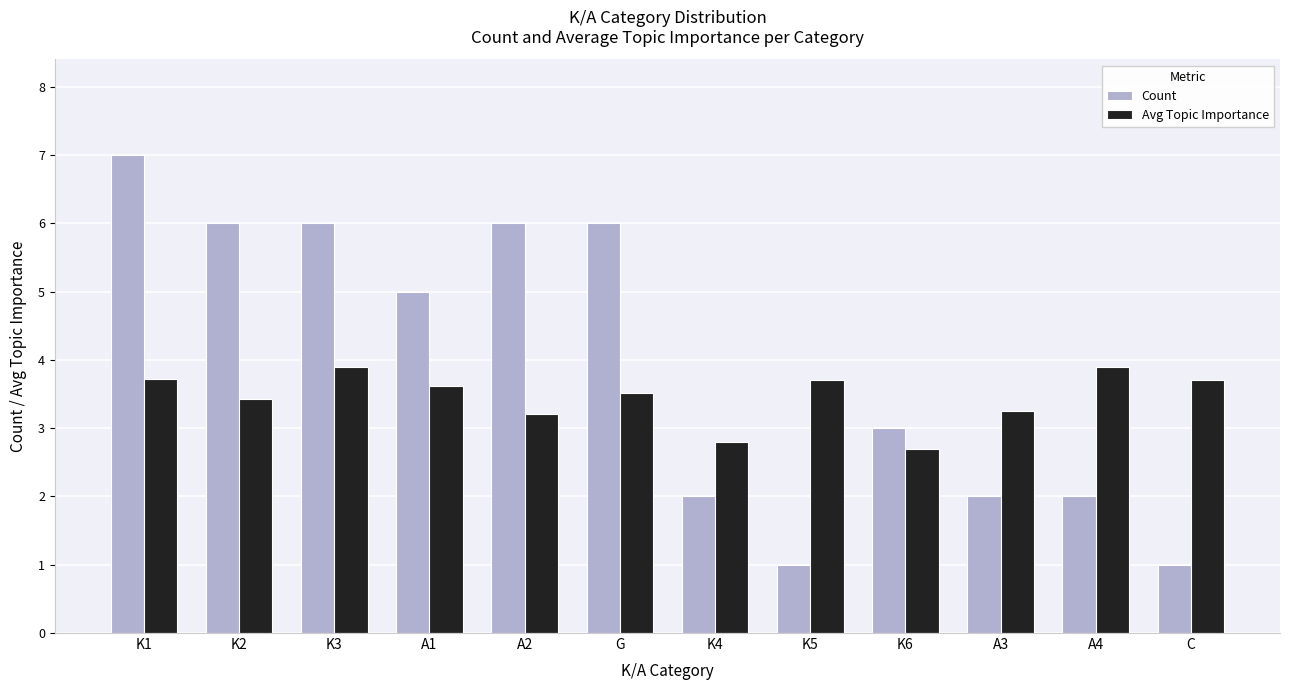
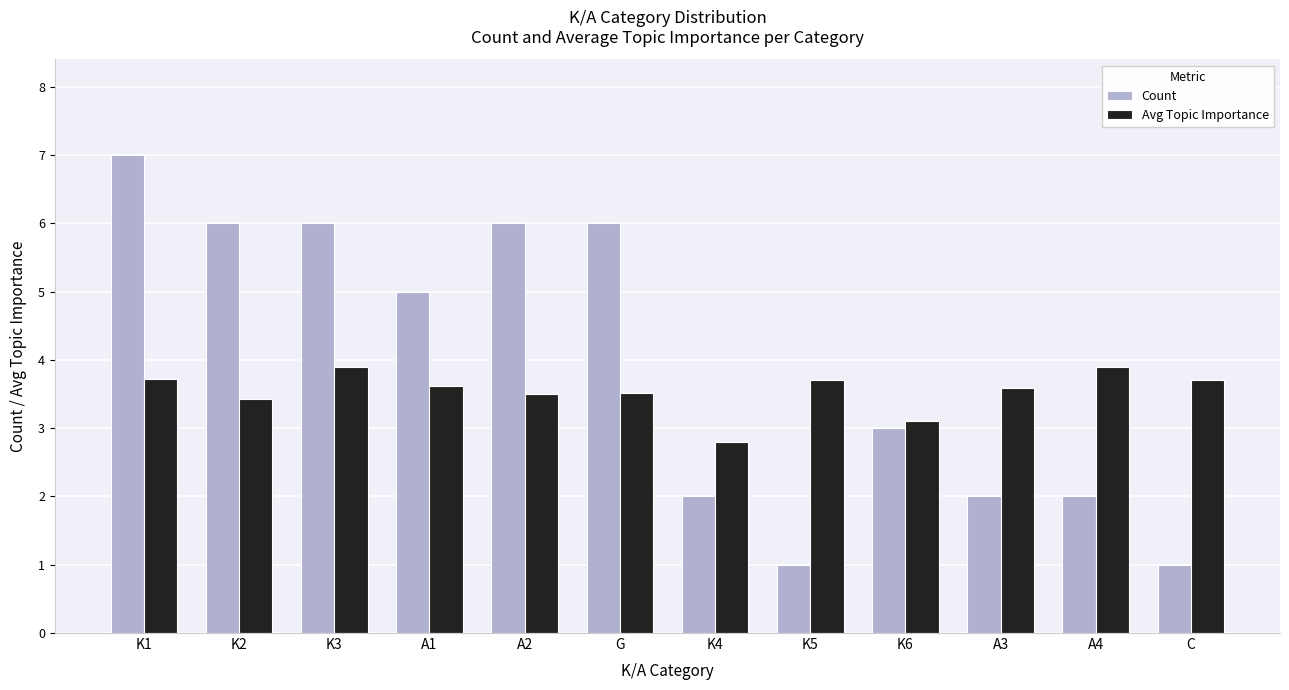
  {
    "Count": {
      "K1": 7.0,
      "K2": 6.0,
      "K3": 6.0,
      "A1": 5.0,
      "A2": 6.0,
      "G": 6.0,
      "K4": 2.0,
      "K5": 1.0,
      "K6": 3.0,
      "A3": 2.0,
      "A4": 2.0,
      "C": 1.0
    },
    "Avg Topic Importance": {
      "K1": 3.7,
      "K2": 3.4,
      "K3": 3.9,
      "A1": 3.6,
-     "A2": 3.2,
+     "A2": 3.5,
      "G": 3.5,
      "K4": 2.8,
      "K5": 3.7,
-     "K6": 2.7,
-     "A3": 3.3,
+     "K6": 3.1,
+     "A3": 3.6,
      "A4": 3.9,
      "C": 3.7
    }
  }
